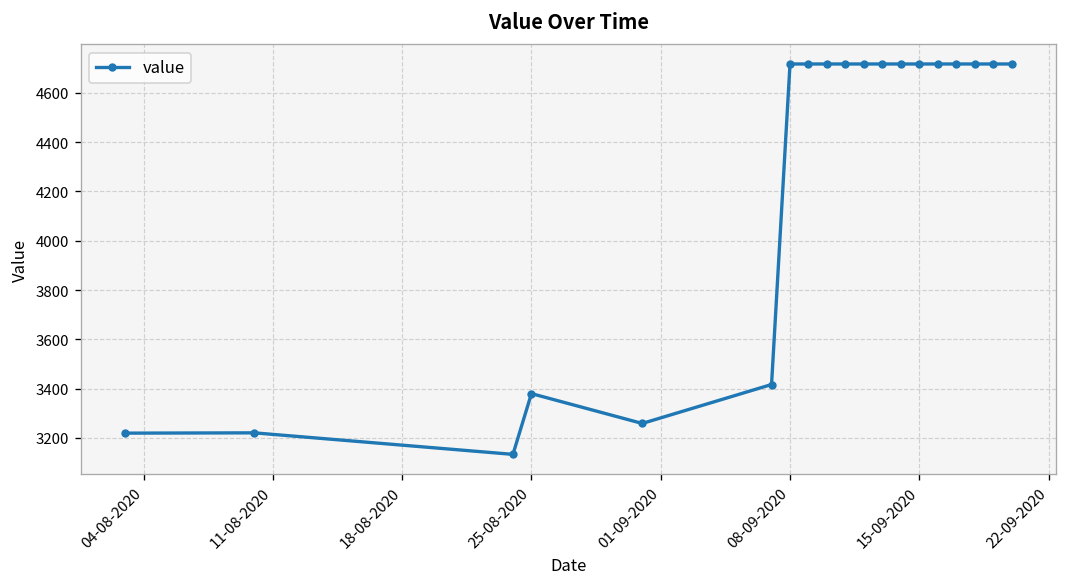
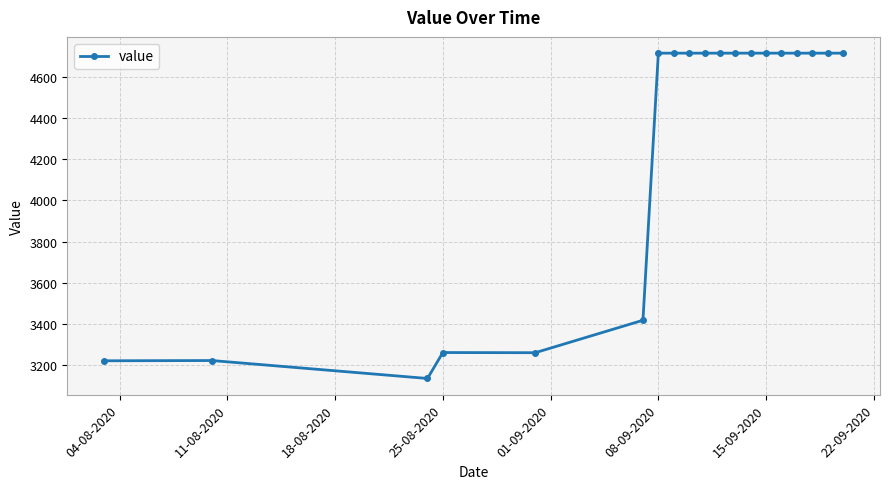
  {
-   "25-08-2020": 3380,
+   "25-08-2020": 3260,
    "08-09-2020": 4720,
    "15-09-2020": 4720
  }
